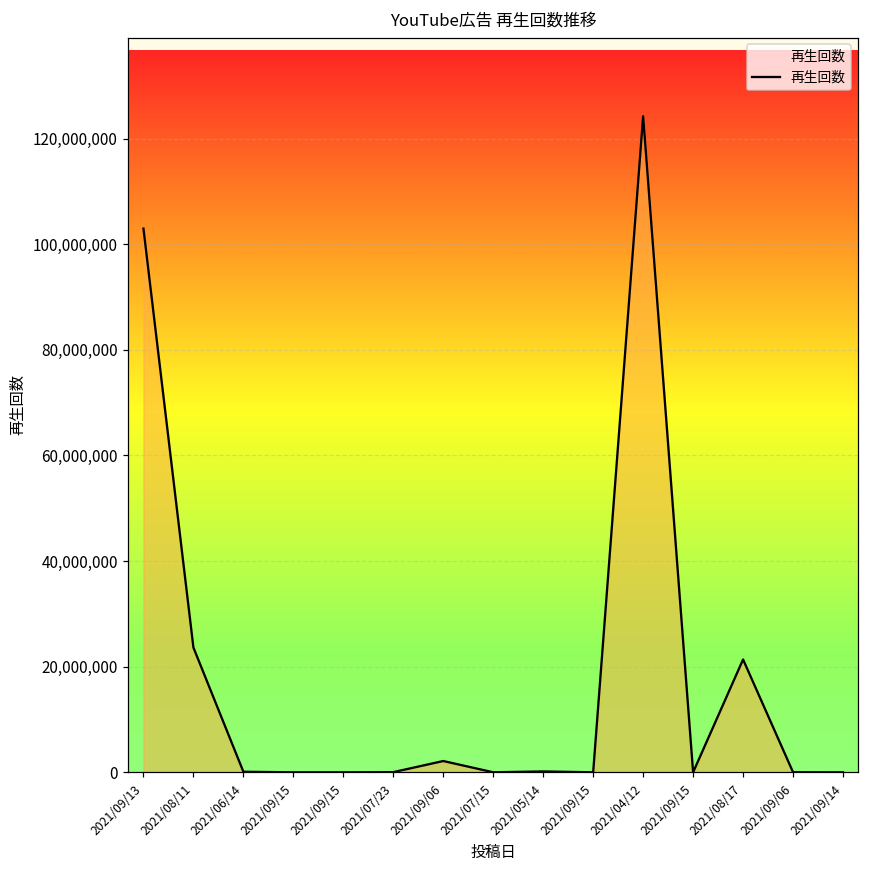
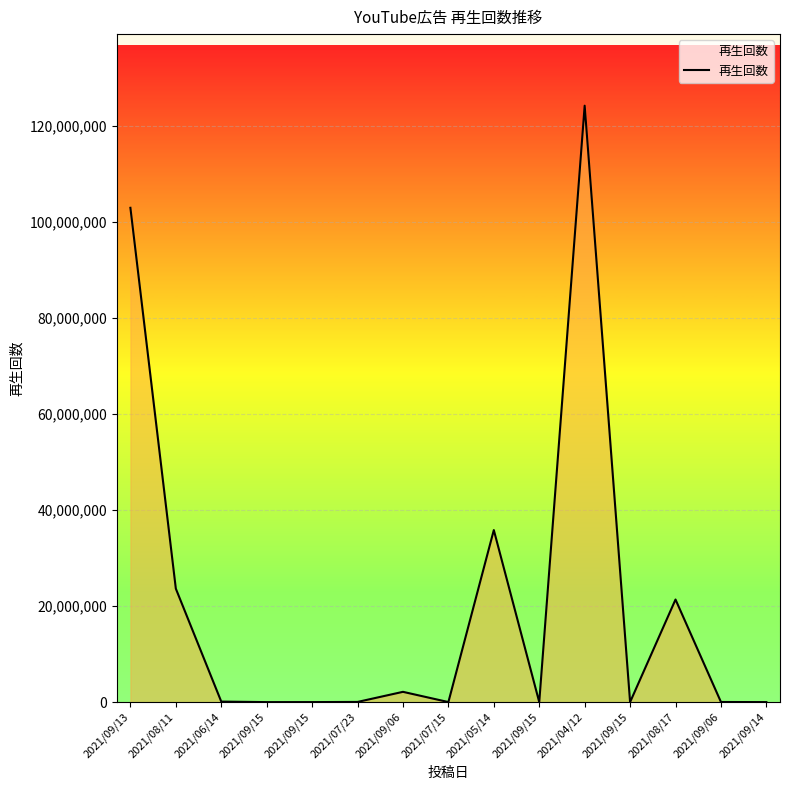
  {
    "2021/09/13": "103,000,000",
    "2021/08/11": "24,000,000",
    "2021/06/14": "0",
    "2021/07/23": "0",
    "2021/07/15": "0",
-   "2021/05/14": "0",
+   "2021/05/14": "36,000,000",
    "2021/04/12": "124,000,000",
    "2021/08/17": "21,000,000",
    "2021/09/14": "0"
  }
